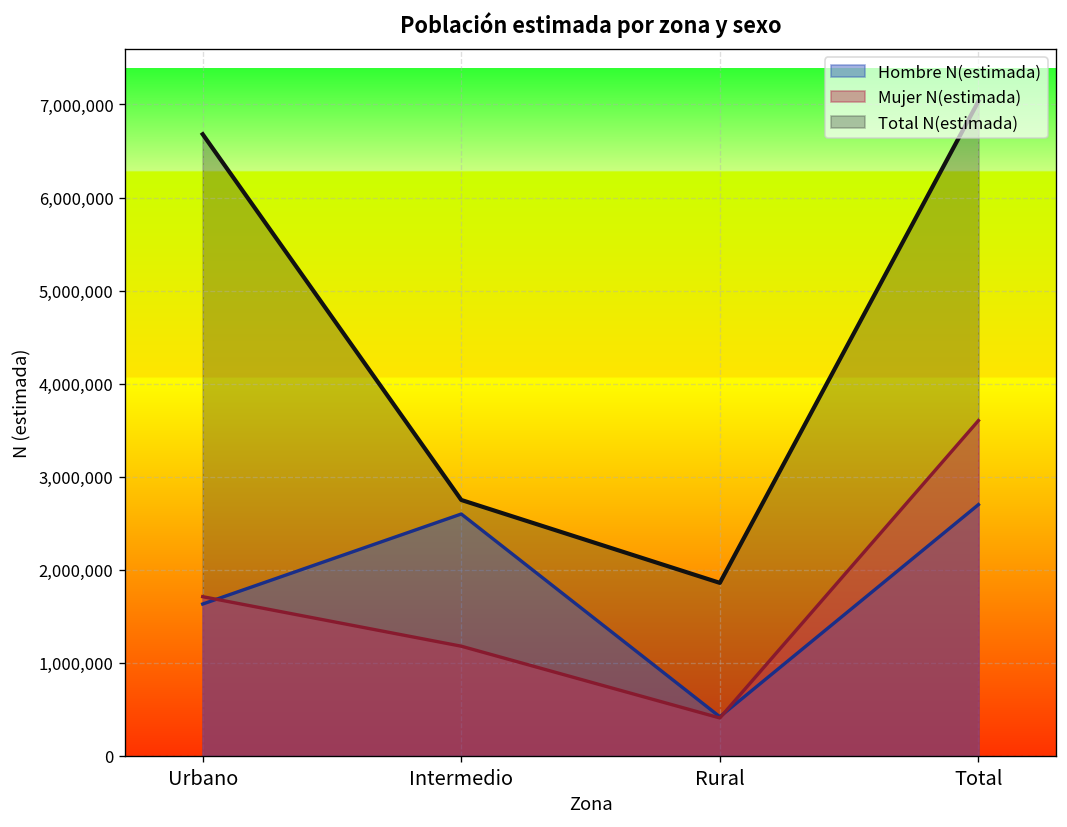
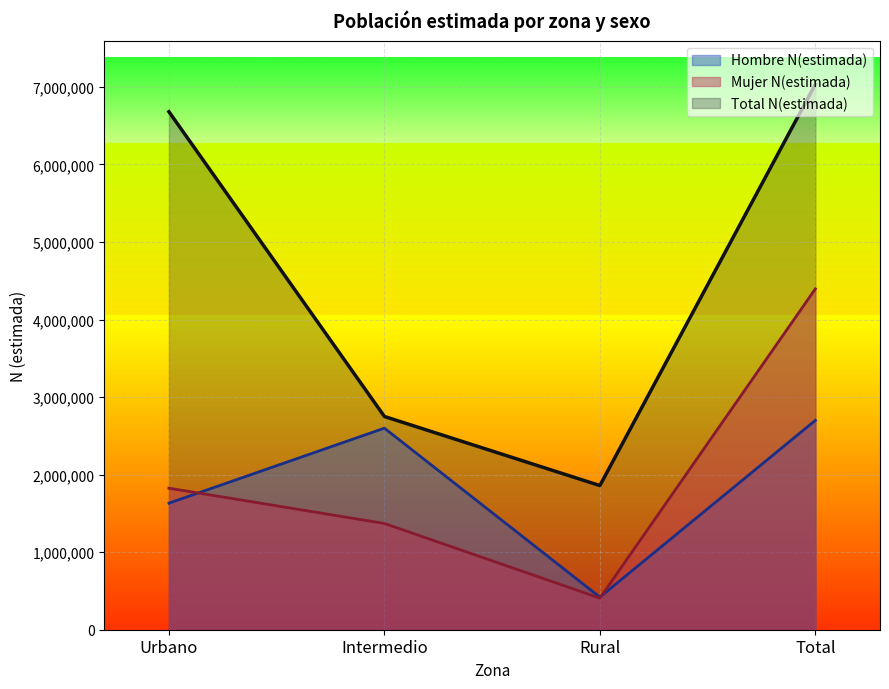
  {
    "Hombre N(estimada)": {
      "Urbano": "1,600,000",
      "Intermedio": "2,600,000",
      "Total": "2,700,000"
    },
    "Mujer N(estimada)": {
-     "Urbano": "1,700,000",
-     "Intermedio": "1,200,000",
-     "Total": "3,600,000"
+     "Urbano": "1,800,000",
+     "Intermedio": "1,400,000",
+     "Total": "4,400,000"
    },
    "Total N(estimada)": {
      "Urbano": "6,700,000",
      "Intermedio": "2,700,000",
      "Rural": "1,900,000"
    }
  }
